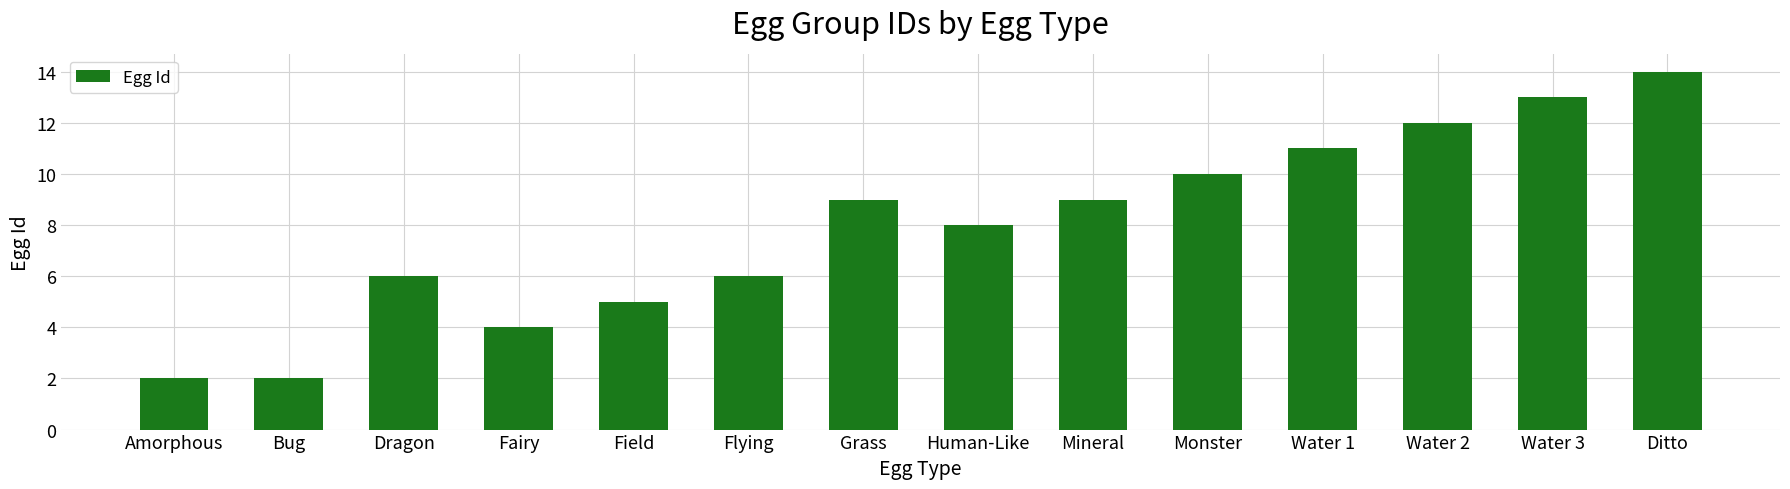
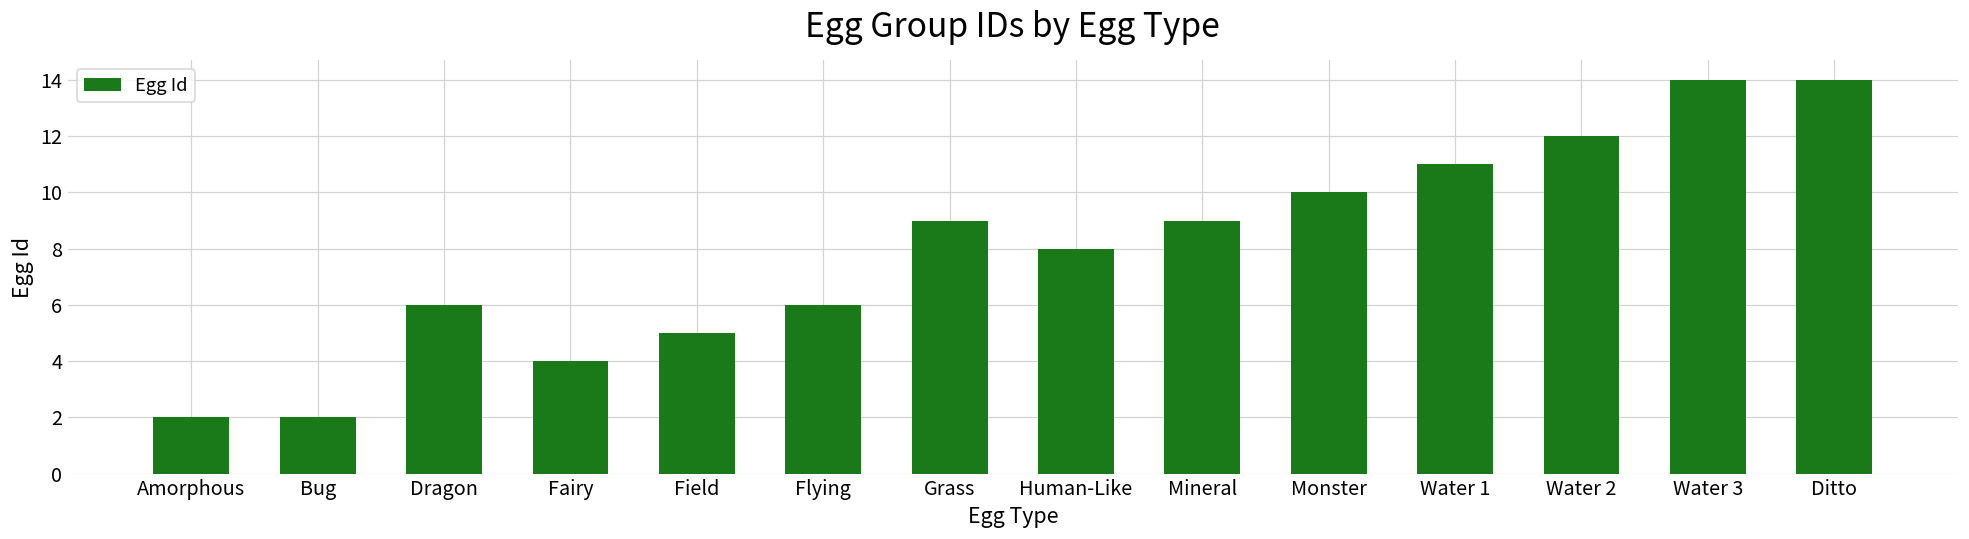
  {
    "Amorphous": 2,
    "Bug": 2,
    "Dragon": 6,
    "Fairy": 4,
    "Field": 5,
    "Flying": 6,
    "Grass": 9,
    "Human-Like": 8,
    "Mineral": 9,
    "Monster": 10,
    "Water 1": 11,
    "Water 2": 12,
-   "Water 3": 13,
+   "Water 3": 14,
    "Ditto": 14
  }
